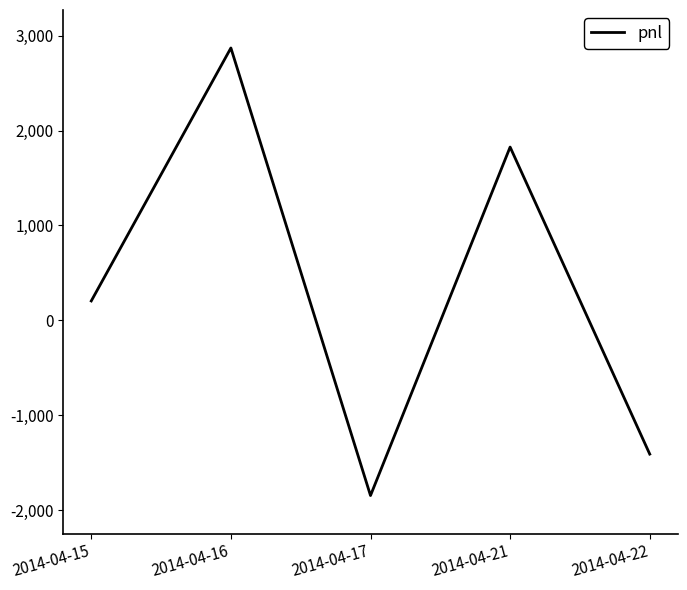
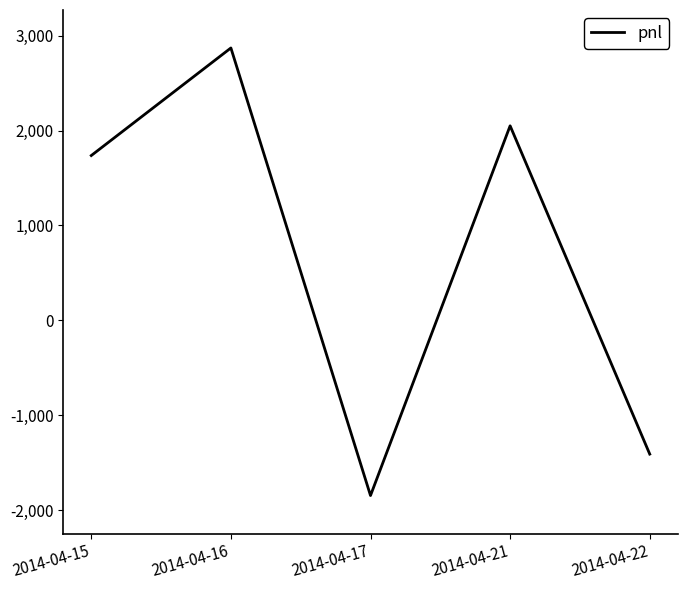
  {
-   "2014-04-15": "200",
+   "2014-04-15": "1,700",
    "2014-04-16": "2,900",
    "2014-04-17": "-1,800",
-   "2014-04-21": "1,800",
+   "2014-04-21": "2,100",
    "2014-04-22": "-1,400"
  }
